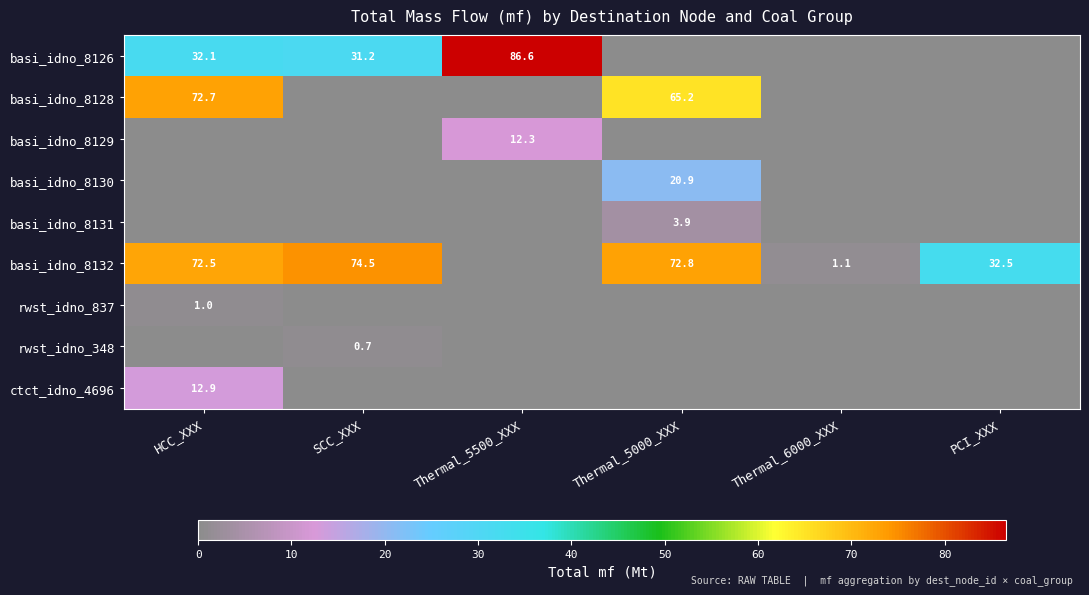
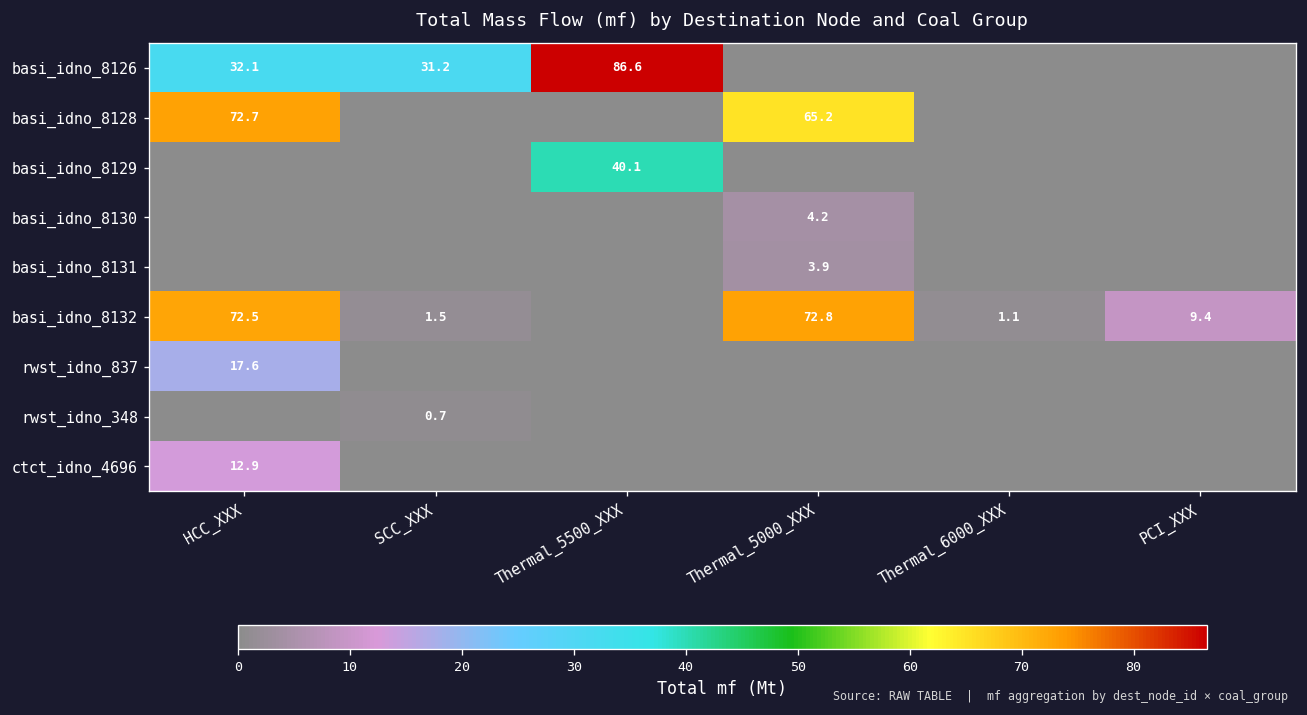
  {
    "basi_idno_8126": {
      "HCC_XXX": 32.1,
      "SCC_XXX": 31.2,
      "Thermal_5500_XXX": 86.6
    },
    "basi_idno_8128": {
      "HCC_XXX": 72.7,
      "Thermal_5000_XXX": 65.2
    },
    "basi_idno_8129": {
-     "Thermal_5500_XXX": 12.3
+     "Thermal_5500_XXX": 40.1
    },
    "basi_idno_8130": {
-     "Thermal_5000_XXX": 20.9
+     "Thermal_5000_XXX": 4.2
    },
    "basi_idno_8131": {
      "Thermal_5000_XXX": 3.9
    },
    "basi_idno_8132": {
      "HCC_XXX": 72.5,
-     "SCC_XXX": 74.5,
+     "SCC_XXX": 1.5,
      "Thermal_5000_XXX": 72.8,
      "Thermal_6000_XXX": 1.1,
-     "PCI_XXX": 32.5
+     "PCI_XXX": 9.4
    },
    "rwst_idno_837": {
-     "HCC_XXX": 1.0
+     "HCC_XXX": 17.6
    },
    "rwst_idno_348": {
      "SCC_XXX": 0.7
    },
    "ctct_idno_4696": {
      "HCC_XXX": 12.9
    }
  }
